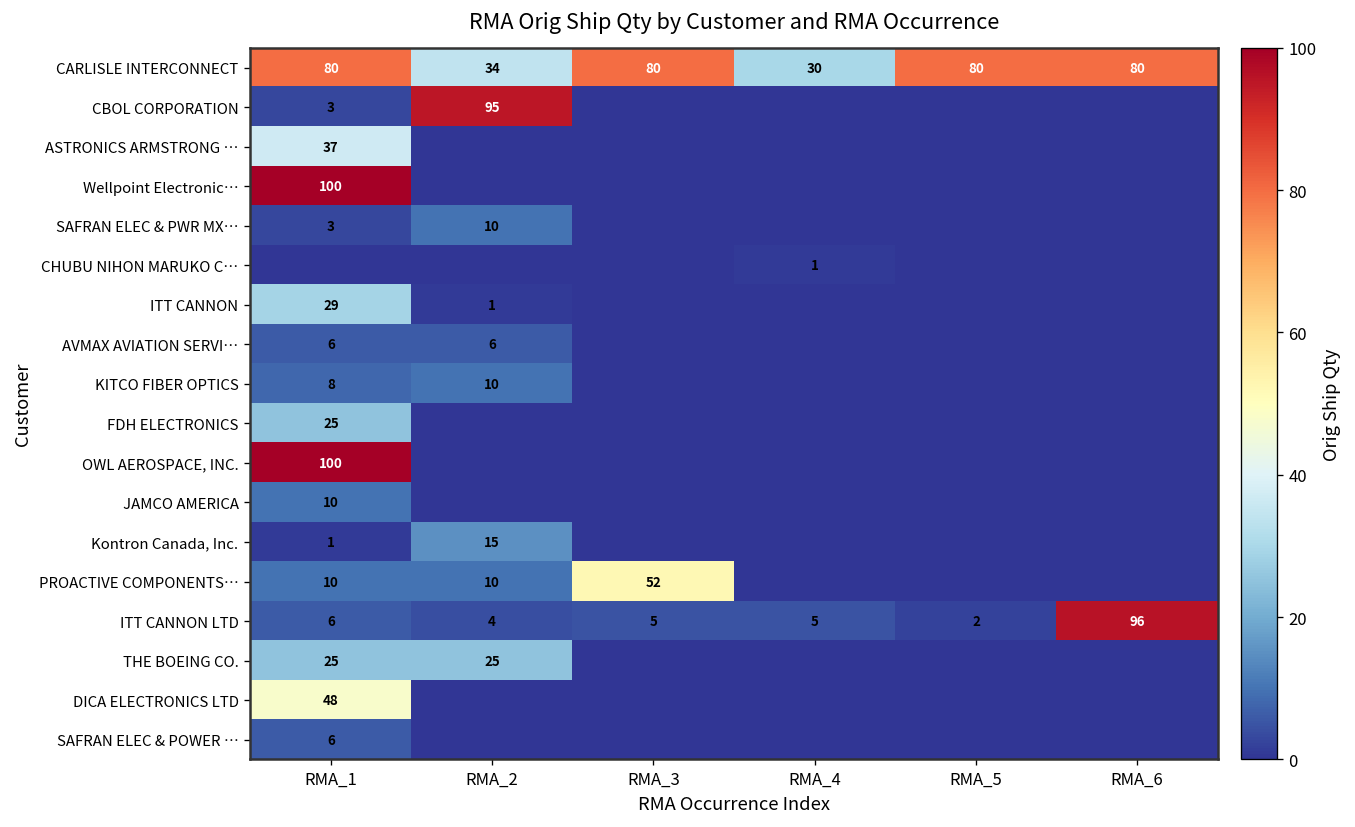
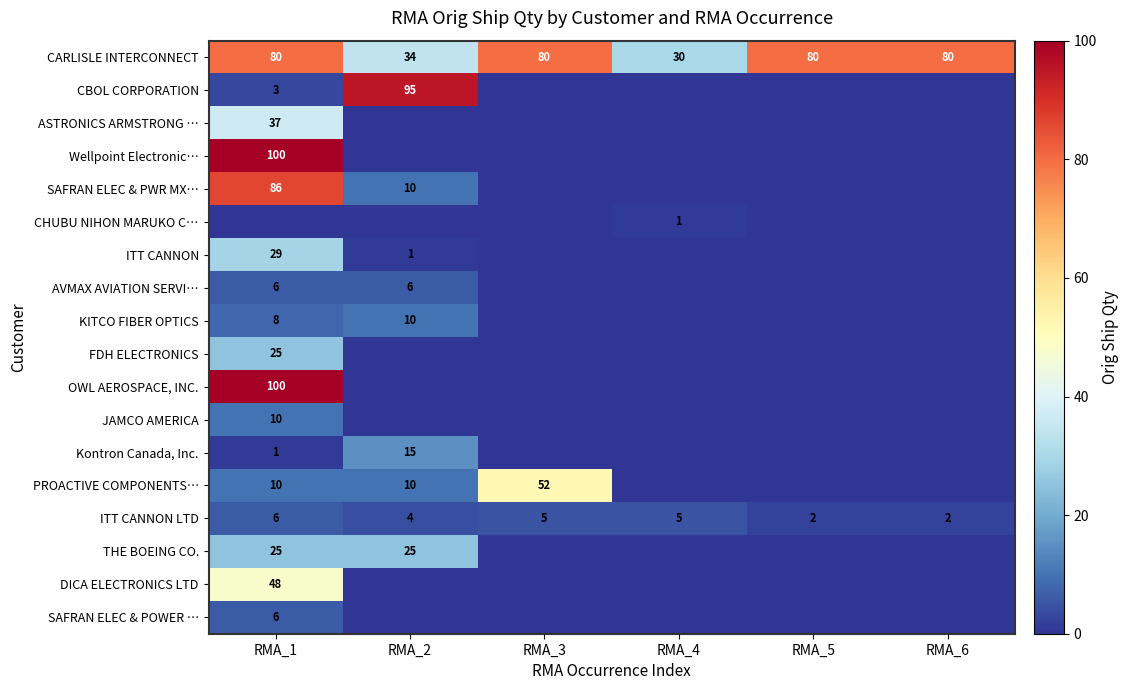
  {
    "CARLISLE INTERCONNECT": {
      "RMA_1": 80,
      "RMA_2": 34,
      "RMA_3": 80,
      "RMA_4": 30,
      "RMA_5": 80,
      "RMA_6": 80
    },
    "CBOL CORPORATION": {
      "RMA_1": 3,
      "RMA_2": 95
    },
    "ASTRONICS ARMSTRONG …": {
      "RMA_1": 37
    },
    "Wellpoint Electronic…": {
      "RMA_1": 100
    },
    "SAFRAN ELEC & PWR MX…": {
-     "RMA_1": 3,
+     "RMA_1": 86,
      "RMA_2": 10
    },
    "CHUBU NIHON MARUKO C…": {
      "RMA_4": 1
    },
    "ITT CANNON": {
      "RMA_1": 29,
      "RMA_2": 1
    },
    "AVMAX AVIATION SERVI…": {
      "RMA_1": 6,
      "RMA_2": 6
    },
    "KITCO FIBER OPTICS": {
      "RMA_1": 8,
      "RMA_2": 10
    },
    "FDH ELECTRONICS": {
      "RMA_1": 25
    },
    "OWL AEROSPACE, INC.": {
      "RMA_1": 100
    },
    "JAMCO AMERICA": {
      "RMA_1": 10
    },
    "Kontron Canada, Inc.": {
      "RMA_1": 1,
      "RMA_2": 15
    },
    "PROACTIVE COMPONENTS…": {
      "RMA_1": 10,
      "RMA_2": 10,
      "RMA_3": 52
    },
    "ITT CANNON LTD": {
      "RMA_1": 6,
      "RMA_2": 4,
      "RMA_3": 5,
      "RMA_4": 5,
      "RMA_5": 2,
-     "RMA_6": 96
+     "RMA_6": 2
    },
    "THE BOEING CO.": {
      "RMA_1": 25,
      "RMA_2": 25
    },
    "DICA ELECTRONICS LTD": {
      "RMA_1": 48
    },
    "SAFRAN ELEC & POWER …": {
      "RMA_1": 6
    }
  }
